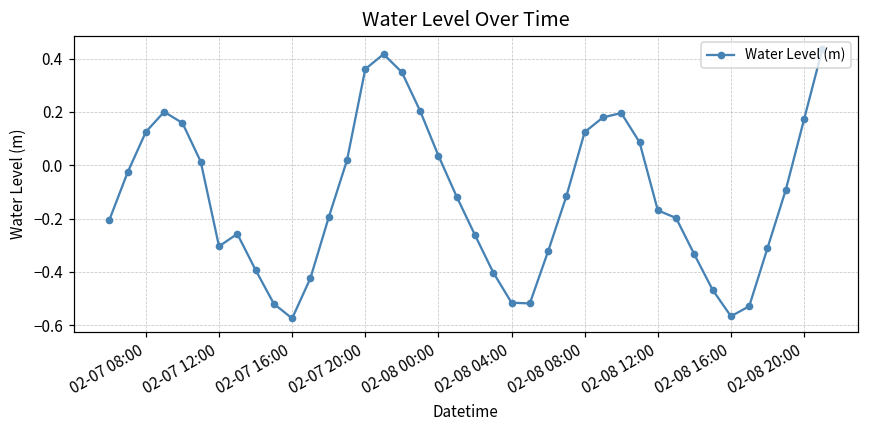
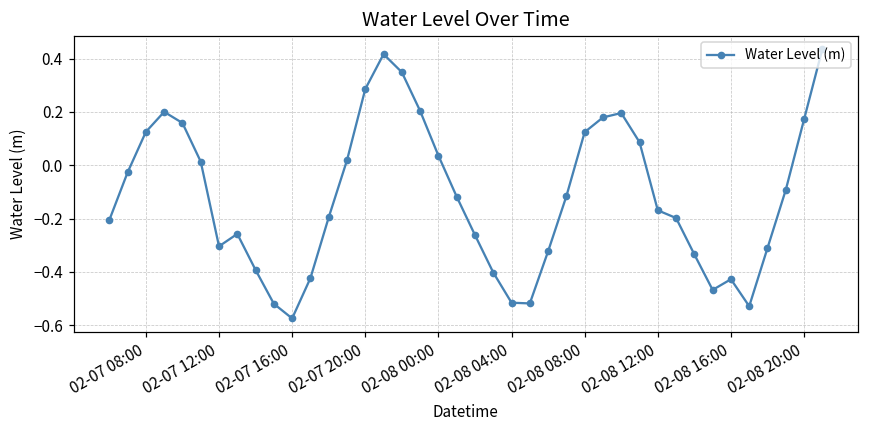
  {
    "02-07 08:00": 0.13,
    "02-07 12:00": -0.30,
    "02-07 16:00": -0.57,
-   "02-07 20:00": 0.36,
+   "02-07 20:00": 0.29,
    "02-08 00:00": 0.04,
    "02-08 04:00": -0.52,
    "02-08 08:00": 0.12,
    "02-08 12:00": -0.17,
-   "02-08 16:00": -0.57,
+   "02-08 16:00": -0.43,
    "02-08 20:00": 0.17
  }
